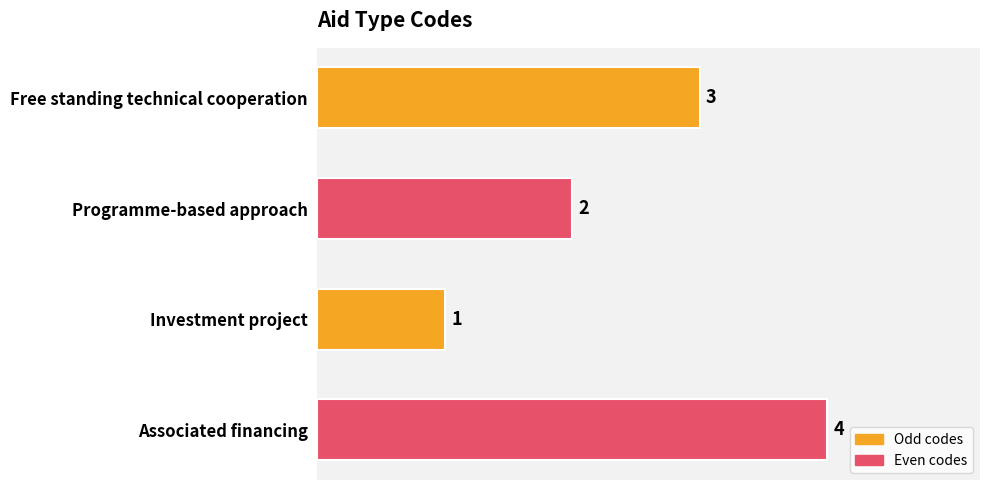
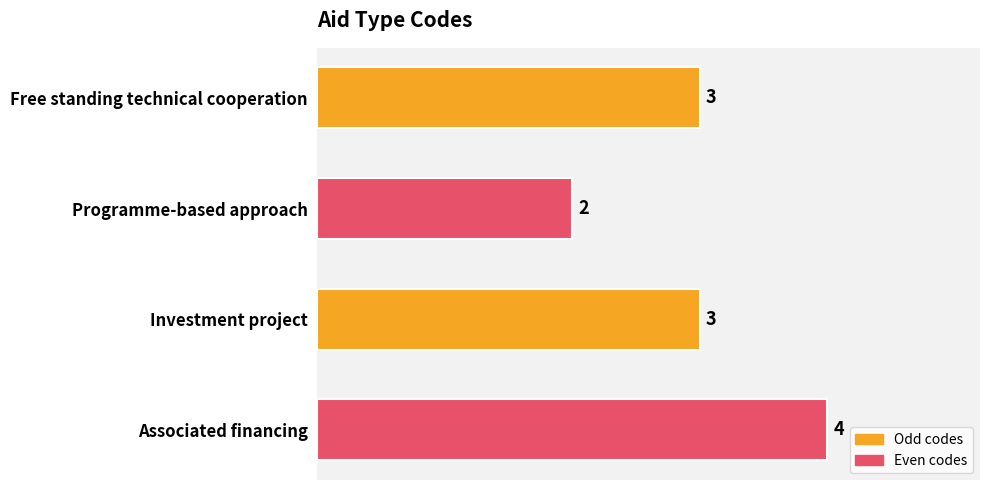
  {
    "Free standing technical cooperation": 3,
    "Programme-based approach": 2,
-   "Investment project": 1,
+   "Investment project": 3,
    "Associated financing": 4
  }
